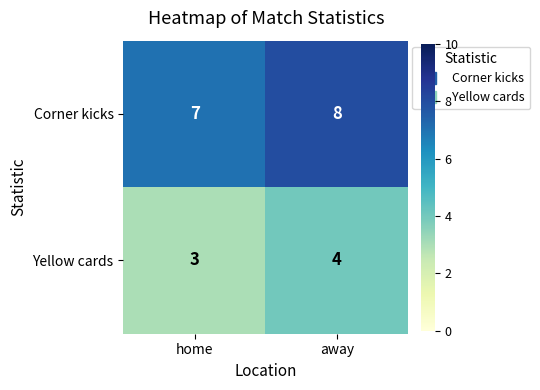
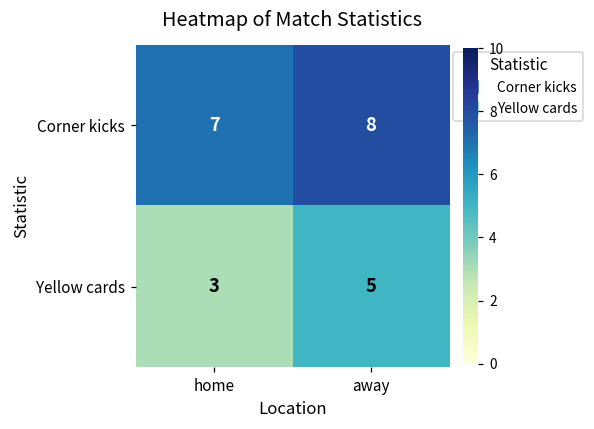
  {
    "Corner kicks": {
      "home": 7,
      "away": 8
    },
    "Yellow cards": {
      "home": 3,
-     "away": 4
+     "away": 5
    }
  }
